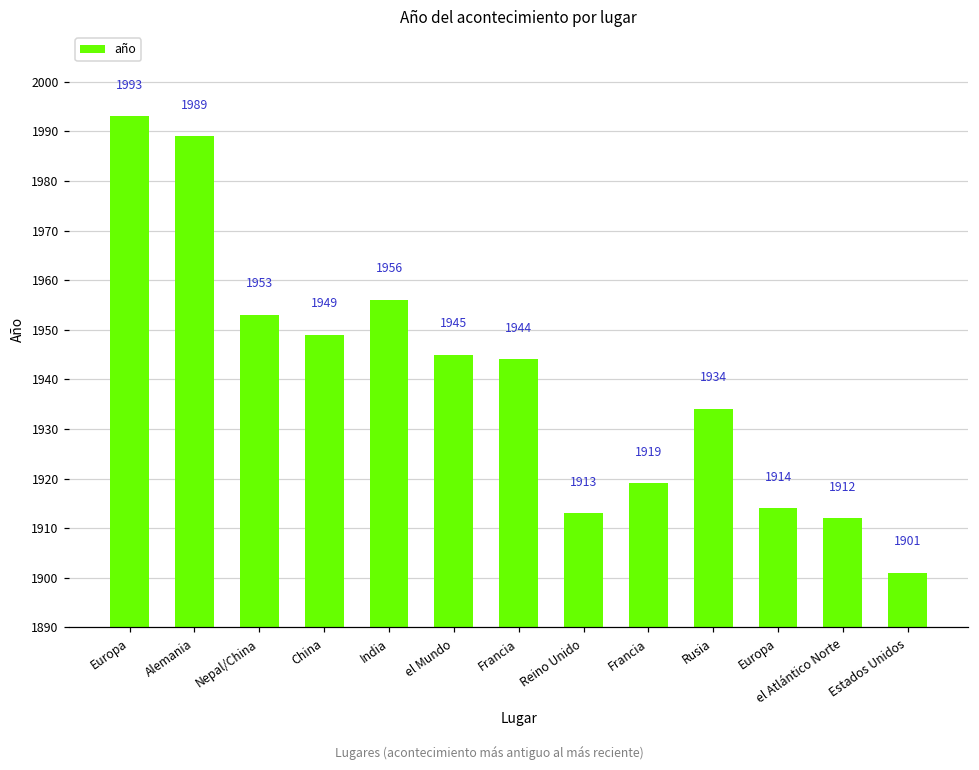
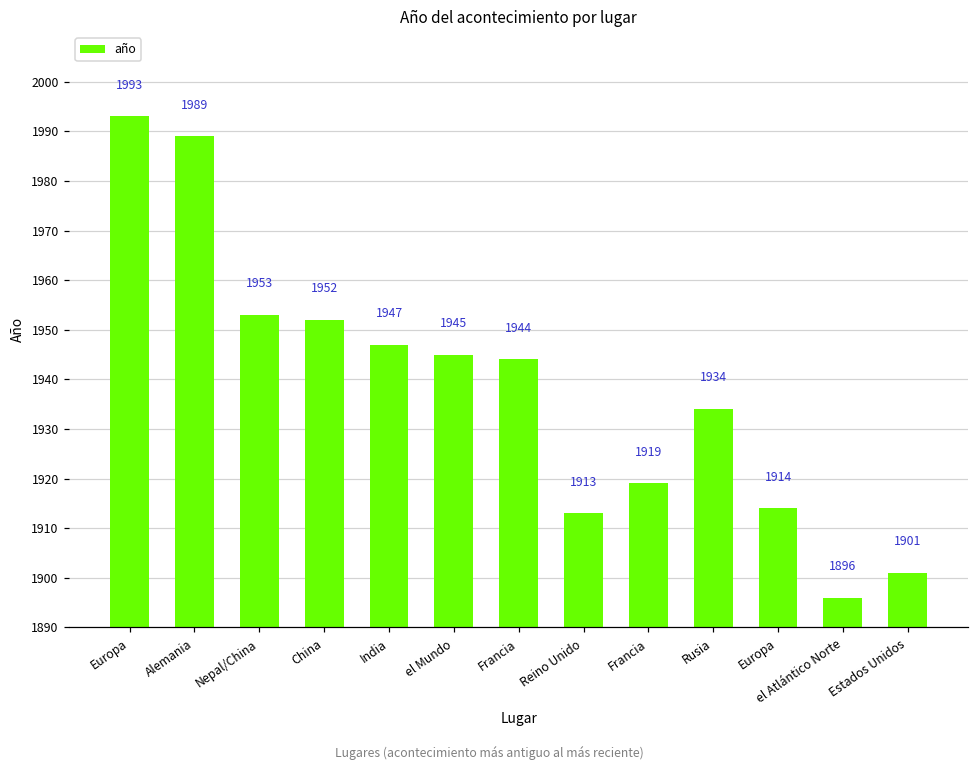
  {
    "Alemania": 1989,
    "Nepal/China": 1953,
-   "China": 1949,
-   "India": 1956,
+   "China": 1952,
+   "India": 1947,
    "el Mundo": 1945,
    "Reino Unido": 1913,
    "Rusia": 1934,
-   "el Atlántico Norte": 1912,
+   "el Atlántico Norte": 1896,
    "Estados Unidos": 1901
  }
